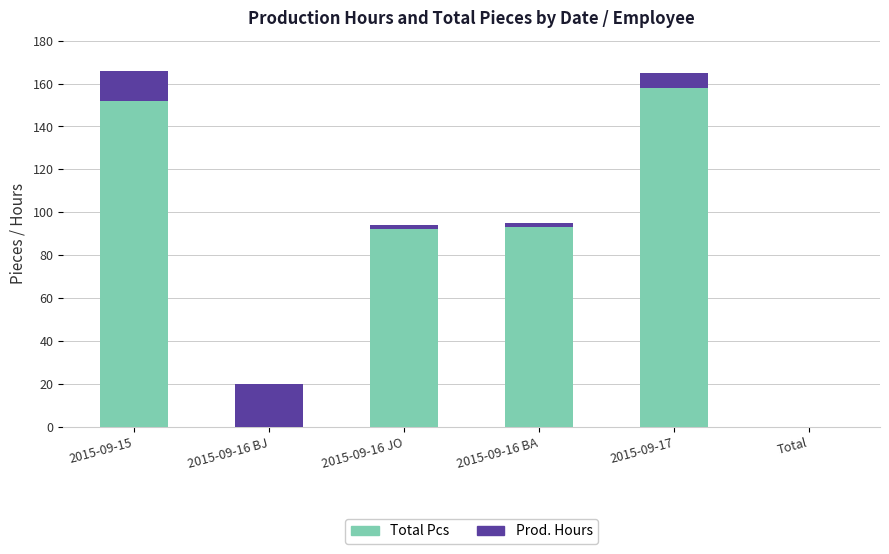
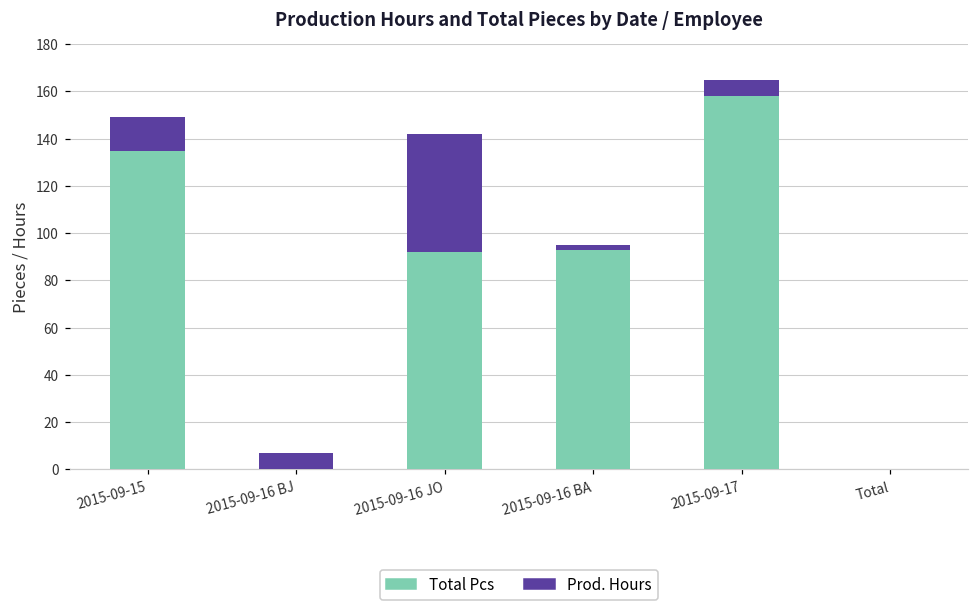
  {
    "Total Pcs": {
-     "2015-09-15": 152,
+     "2015-09-15": 135,
      "2015-09-16 BJ": 0,
      "2015-09-16 JO": 92,
      "2015-09-16 BA": 93,
      "2015-09-17": 158,
      "Total": 0
    },
    "Prod. Hours": {
      "2015-09-15": 14,
-     "2015-09-16 BJ": 20,
-     "2015-09-16 JO": 2,
+     "2015-09-16 BJ": 7,
+     "2015-09-16 JO": 50,
      "2015-09-16 BA": 2,
      "2015-09-17": 7,
      "Total": 0
    }
  }
